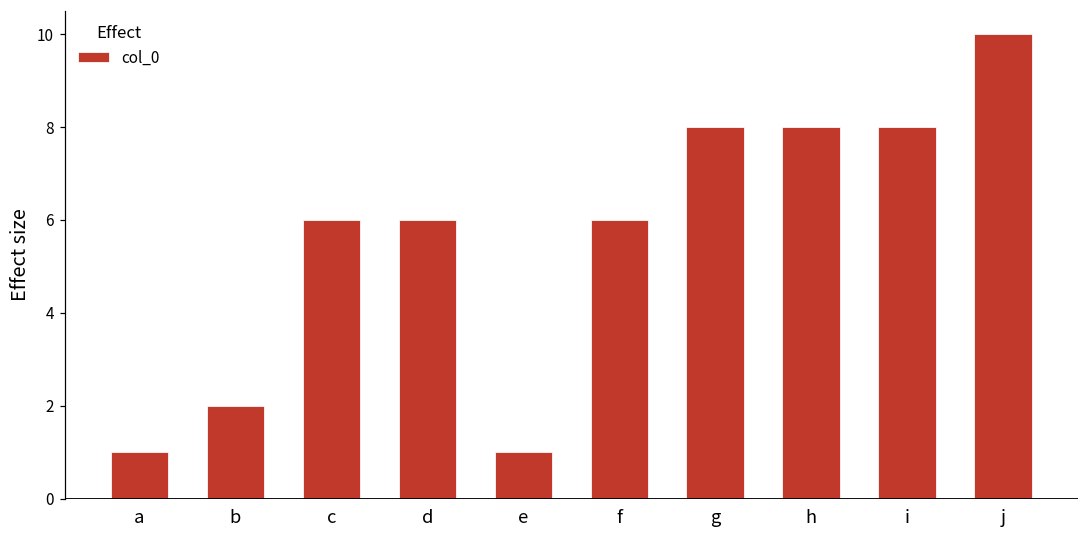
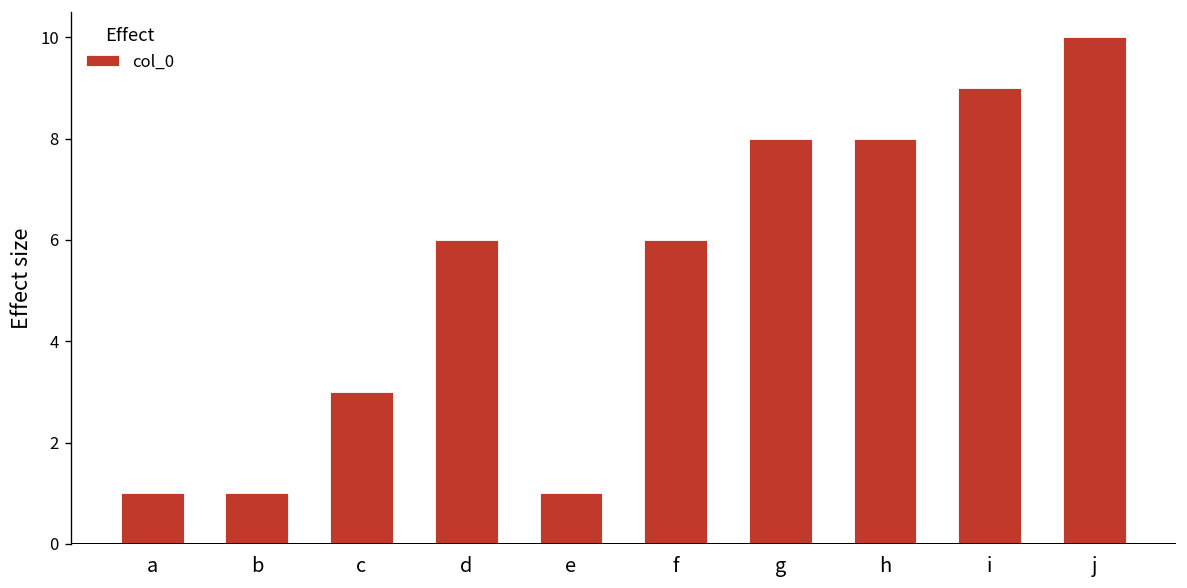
  {
    "a": 1,
-   "b": 2,
-   "c": 6,
+   "b": 1,
+   "c": 3,
    "d": 6,
    "e": 1,
    "f": 6,
    "g": 8,
    "h": 8,
-   "i": 8,
+   "i": 9,
    "j": 10
  }
